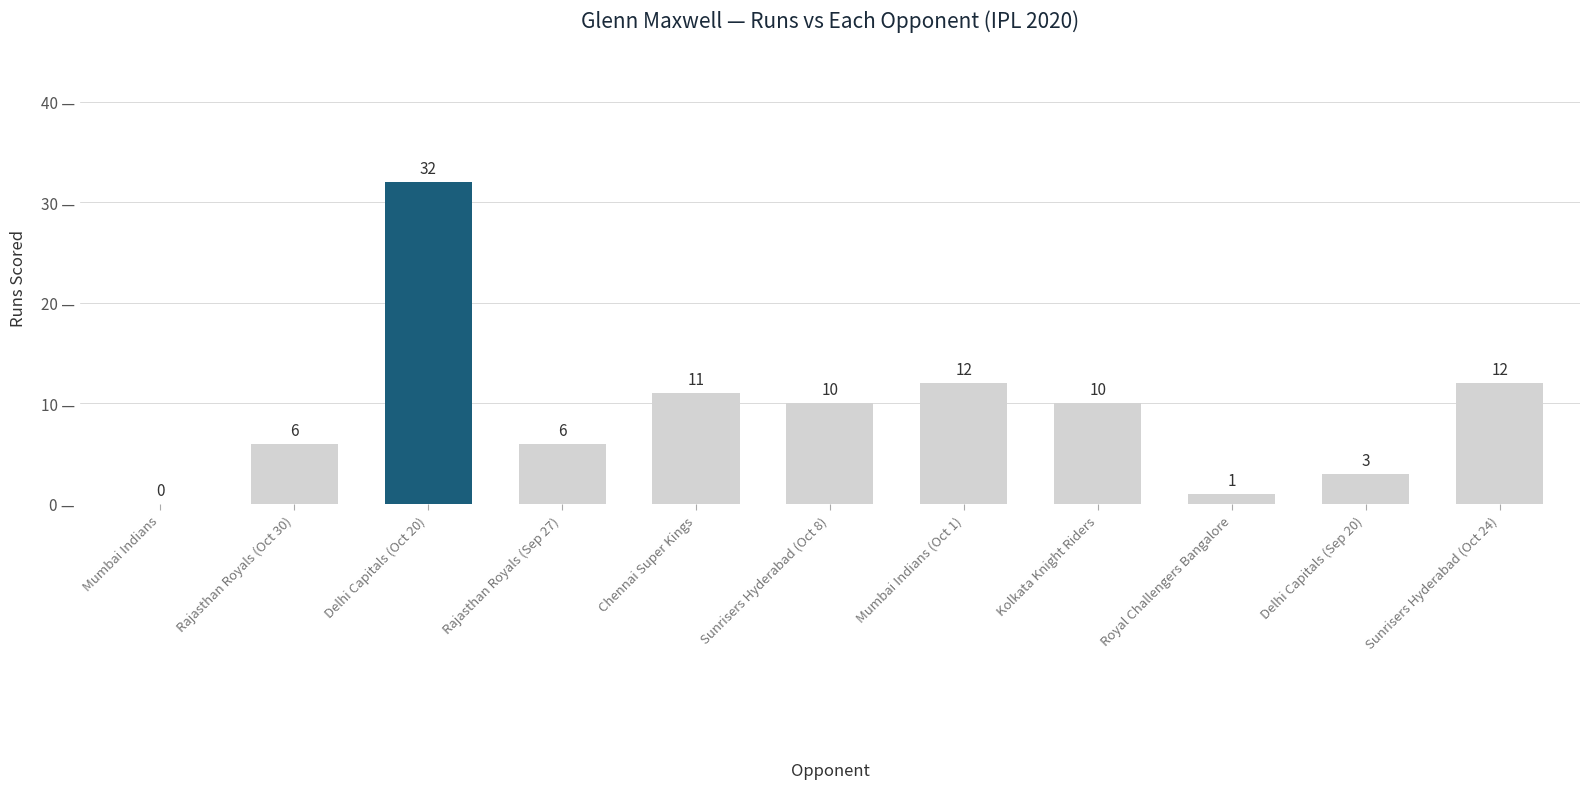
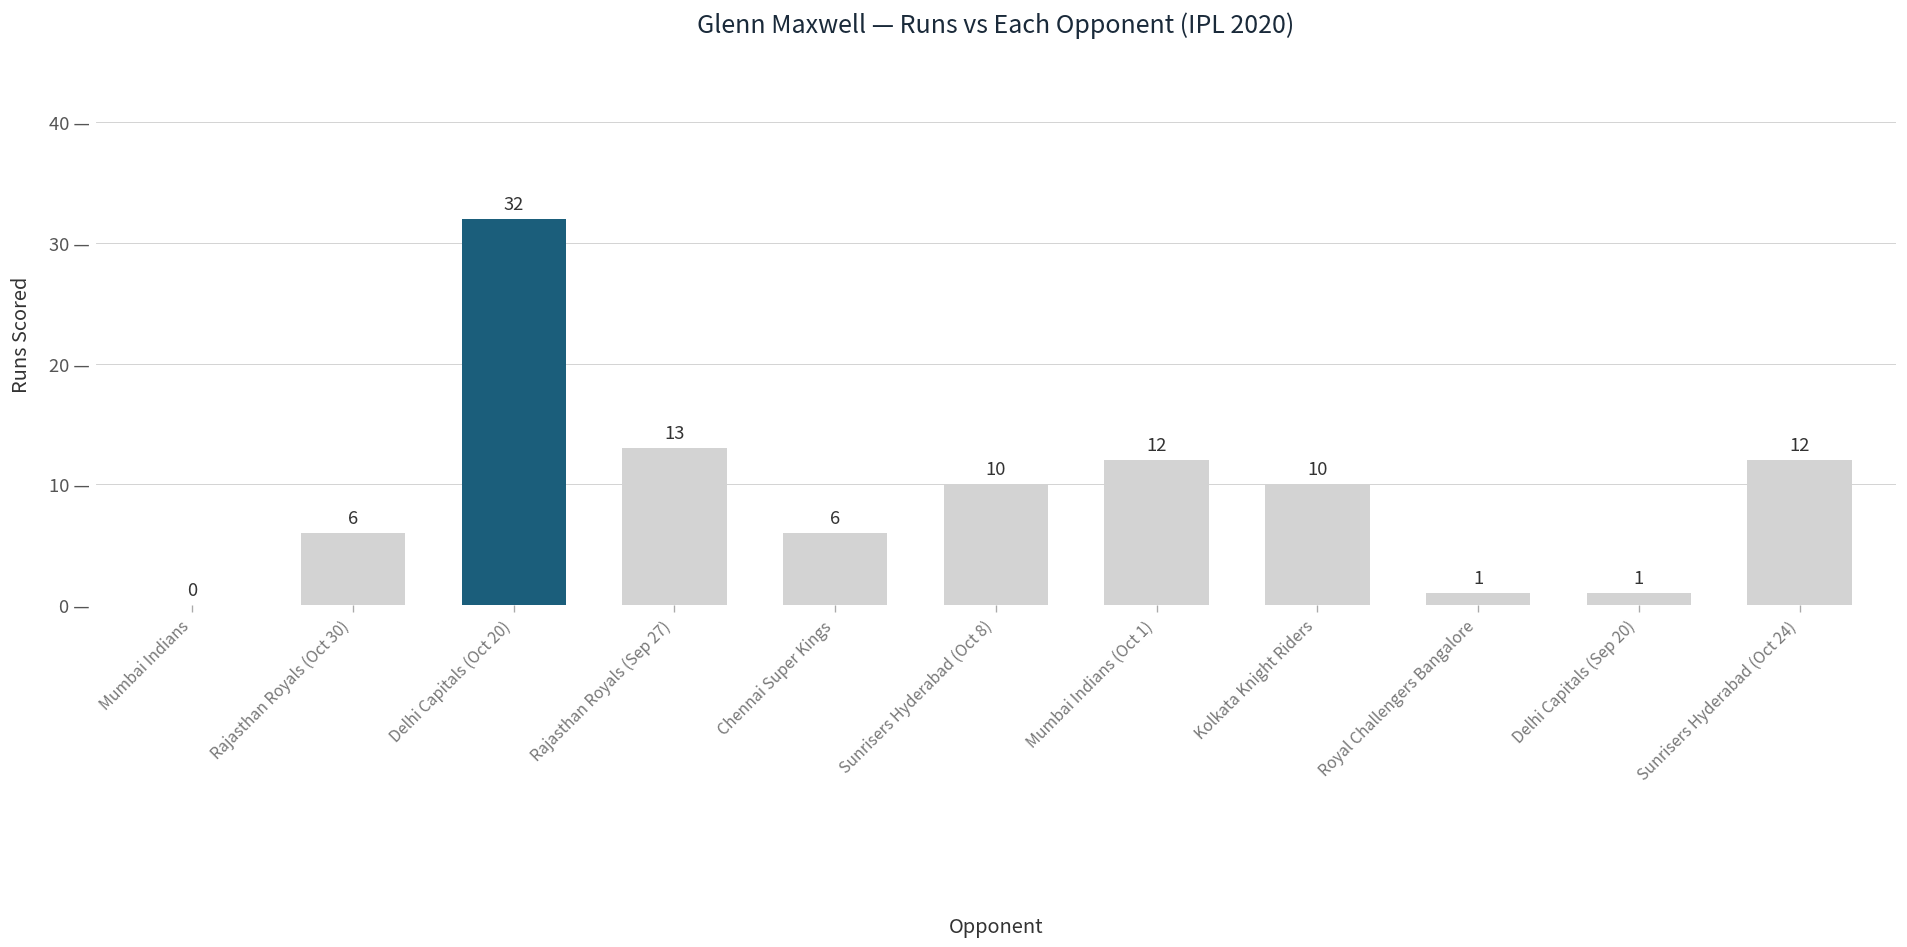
  {
    "Mumbai Indians": 0,
    "Rajasthan Royals (Oct 30)": 6,
    "Delhi Capitals (Oct 20)": 32,
-   "Rajasthan Royals (Sep 27)": 6,
-   "Chennai Super Kings": 11,
+   "Rajasthan Royals (Sep 27)": 13,
+   "Chennai Super Kings": 6,
    "Sunrisers Hyderabad (Oct 8)": 10,
    "Mumbai Indians (Oct 1)": 12,
    "Kolkata Knight Riders": 10,
    "Royal Challengers Bangalore": 1,
-   "Delhi Capitals (Sep 20)": 3,
+   "Delhi Capitals (Sep 20)": 1,
    "Sunrisers Hyderabad (Oct 24)": 12
  }
